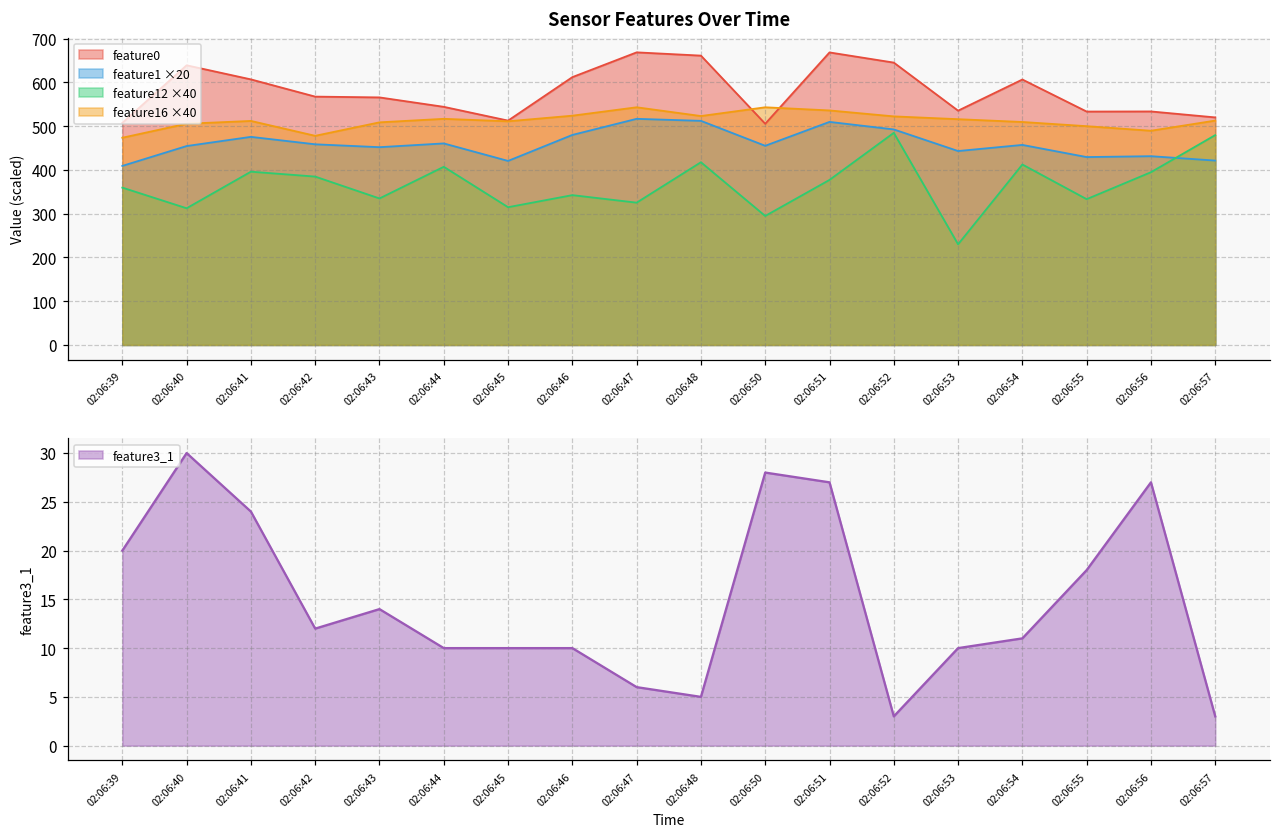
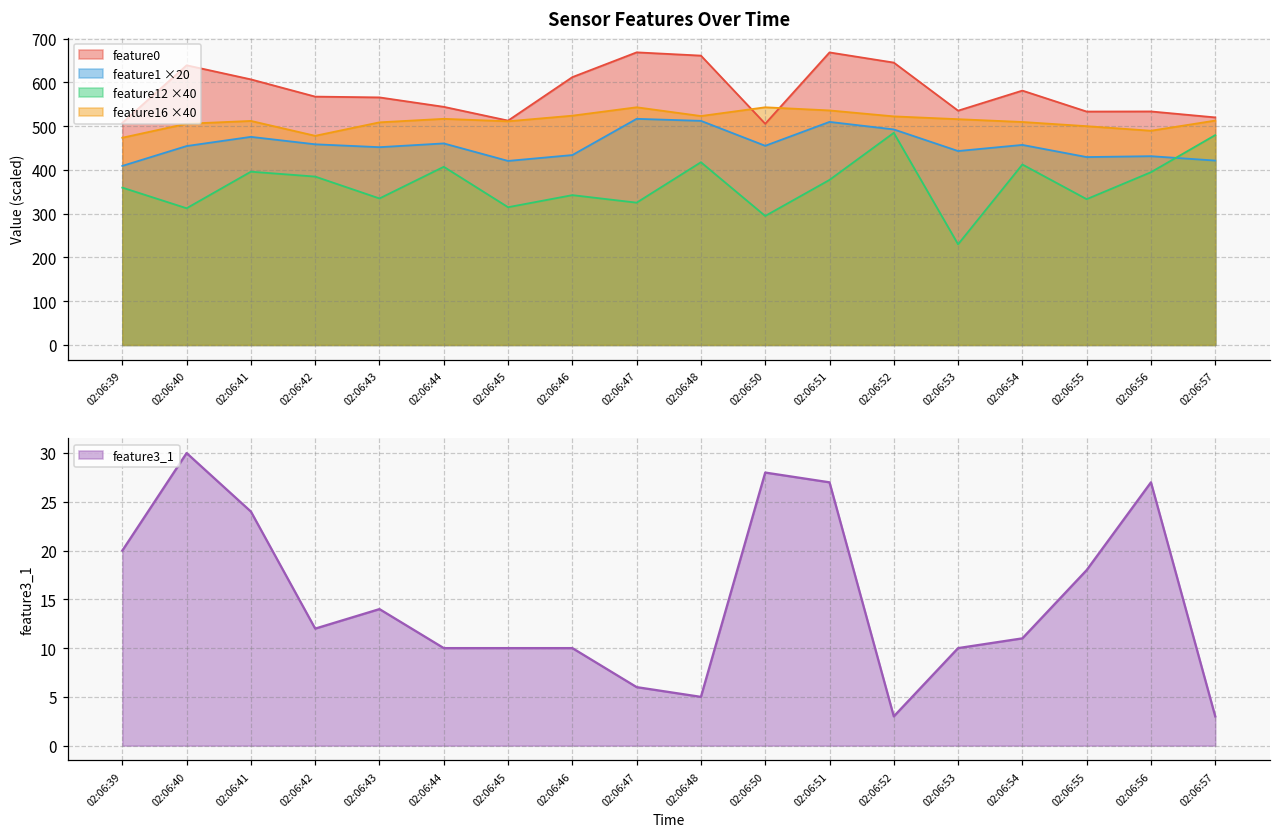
  {
    "Sensor Features Over Time": {
      "feature0": {
        "02:06:39": 510,
        "02:06:41": 610,
        "02:06:42": 570,
        "02:06:43": 570,
        "02:06:44": 540,
        "02:06:46": 610,
        "02:06:47": 670,
        "02:06:48": 660,
        "02:06:50": 510,
        "02:06:51": 670,
        "02:06:52": 650,
        "02:06:53": 540,
-       "02:06:54": 610,
+       "02:06:54": 580,
        "02:06:55": 530,
        "02:06:56": 530,
        "02:06:57": 520
      },
      "feature1 ×20": {
        "02:06:39": 410,
        "02:06:40": 450,
        "02:06:41": 480,
        "02:06:42": 460,
        "02:06:43": 450,
        "02:06:44": 460,
        "02:06:45": 420,
-       "02:06:46": 480,
+       "02:06:46": 430,
        "02:06:47": 520,
        "02:06:48": 510,
        "02:06:50": 460,
        "02:06:51": 510,
        "02:06:52": 490,
        "02:06:53": 440,
        "02:06:54": 460,
        "02:06:55": 430,
        "02:06:56": 430,
        "02:06:57": 420
      },
      "feature12 ×40": {
        "02:06:39": 360,
        "02:06:40": 310,
        "02:06:41": 400,
        "02:06:42": 380,
        "02:06:43": 330,
        "02:06:44": 410,
        "02:06:45": 310,
        "02:06:46": 340,
        "02:06:47": 330,
        "02:06:48": 420,
        "02:06:50": 290,
        "02:06:51": 380,
        "02:06:52": 480,
        "02:06:53": 230,
        "02:06:54": 410,
        "02:06:55": 330,
        "02:06:56": 390,
        "02:06:57": 480
      },
      "feature16 ×40": {
        "02:06:39": 470,
        "02:06:40": 510,
        "02:06:41": 510,
        "02:06:42": 480,
        "02:06:43": 510,
        "02:06:44": 520,
        "02:06:46": 520,
        "02:06:47": 540,
        "02:06:48": 520,
        "02:06:50": 540,
        "02:06:51": 540,
        "02:06:52": 520,
        "02:06:53": 520,
        "02:06:54": 510,
        "02:06:55": 500,
        "02:06:56": 490,
        "02:06:57": 510
      }
    }
  }
